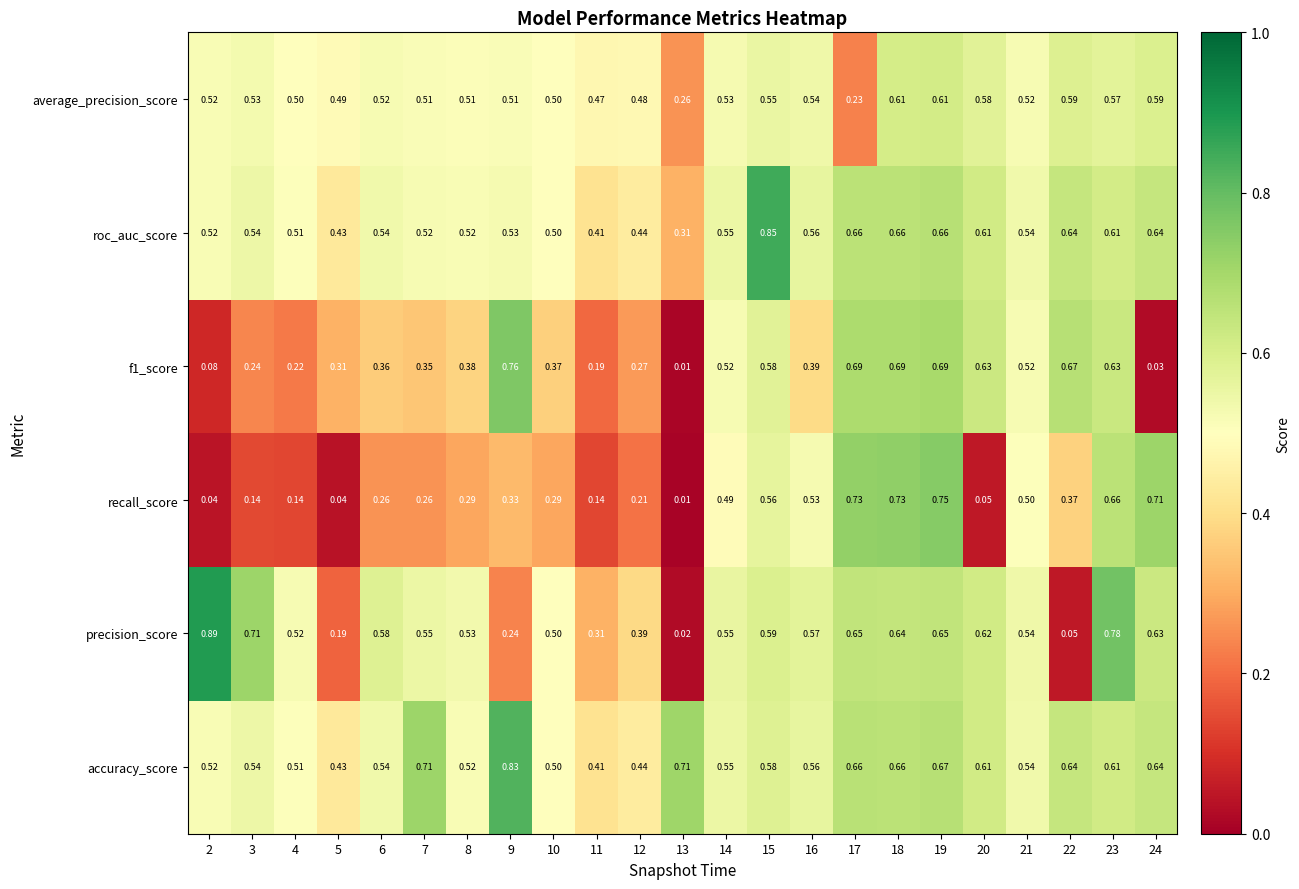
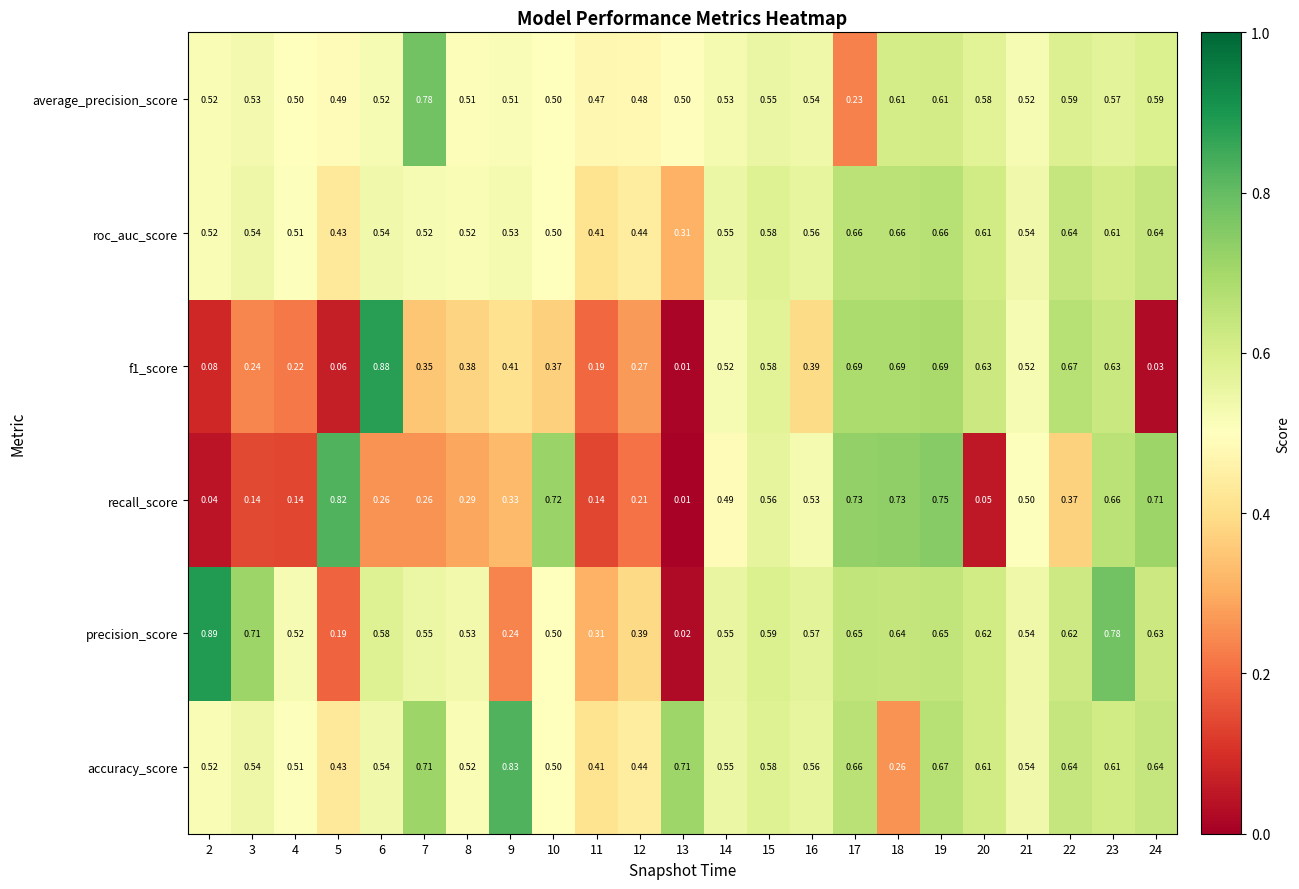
  {
    "average_precision_score": {
      "2": 0.52,
      "3": 0.53,
      "4": 0.50,
      "5": 0.49,
      "6": 0.52,
-     "7": 0.51,
+     "7": 0.78,
      "8": 0.51,
      "9": 0.51,
      "10": 0.50,
      "11": 0.47,
      "12": 0.48,
-     "13": 0.26,
+     "13": 0.50,
      "14": 0.53,
      "15": 0.55,
      "16": 0.54,
      "17": 0.23,
      "18": 0.61,
      "19": 0.61,
      "20": 0.58,
      "21": 0.52,
      "22": 0.59,
      "23": 0.57,
      "24": 0.59
    },
    "roc_auc_score": {
      "2": 0.52,
      "3": 0.54,
      "4": 0.51,
      "5": 0.43,
      "6": 0.54,
      "7": 0.52,
      "8": 0.52,
      "9": 0.53,
      "10": 0.50,
      "11": 0.41,
      "12": 0.44,
      "13": 0.31,
      "14": 0.55,
-     "15": 0.85,
+     "15": 0.58,
      "16": 0.56,
      "17": 0.66,
      "18": 0.66,
      "19": 0.66,
      "20": 0.61,
      "21": 0.54,
      "22": 0.64,
      "23": 0.61,
      "24": 0.64
    },
    "f1_score": {
      "2": 0.08,
      "3": 0.24,
      "4": 0.22,
-     "5": 0.31,
-     "6": 0.36,
+     "5": 0.06,
+     "6": 0.88,
      "7": 0.35,
      "8": 0.38,
-     "9": 0.76,
+     "9": 0.41,
      "10": 0.37,
      "11": 0.19,
      "12": 0.27,
      "13": 0.01,
      "14": 0.52,
      "15": 0.58,
      "16": 0.39,
      "17": 0.69,
      "18": 0.69,
      "19": 0.69,
      "20": 0.63,
      "21": 0.52,
      "22": 0.67,
      "23": 0.63,
      "24": 0.03
    },
    "recall_score": {
      "2": 0.04,
      "3": 0.14,
      "4": 0.14,
-     "5": 0.04,
+     "5": 0.82,
      "6": 0.26,
      "7": 0.26,
      "8": 0.29,
      "9": 0.33,
-     "10": 0.29,
+     "10": 0.72,
      "11": 0.14,
      "12": 0.21,
      "13": 0.01,
      "14": 0.49,
      "15": 0.56,
      "16": 0.53,
      "17": 0.73,
      "18": 0.73,
      "19": 0.75,
      "20": 0.05,
      "21": 0.50,
      "22": 0.37,
      "23": 0.66,
      "24": 0.71
    },
    "precision_score": {
      "2": 0.89,
      "3": 0.71,
      "4": 0.52,
      "5": 0.19,
      "6": 0.58,
      "7": 0.55,
      "8": 0.53,
      "9": 0.24,
      "10": 0.50,
      "11": 0.31,
      "12": 0.39,
      "13": 0.02,
      "14": 0.55,
      "15": 0.59,
      "16": 0.57,
      "17": 0.65,
      "18": 0.64,
      "19": 0.65,
      "20": 0.62,
      "21": 0.54,
-     "22": 0.05,
+     "22": 0.62,
      "23": 0.78,
      "24": 0.63
    },
    "accuracy_score": {
      "2": 0.52,
      "3": 0.54,
      "4": 0.51,
      "5": 0.43,
      "6": 0.54,
      "7": 0.71,
      "8": 0.52,
      "9": 0.83,
      "10": 0.50,
      "11": 0.41,
      "12": 0.44,
      "13": 0.71,
      "14": 0.55,
      "15": 0.58,
      "16": 0.56,
      "17": 0.66,
-     "18": 0.66,
+     "18": 0.26,
      "19": 0.67,
      "20": 0.61,
      "21": 0.54,
      "22": 0.64,
      "23": 0.61,
      "24": 0.64
    }
  }
